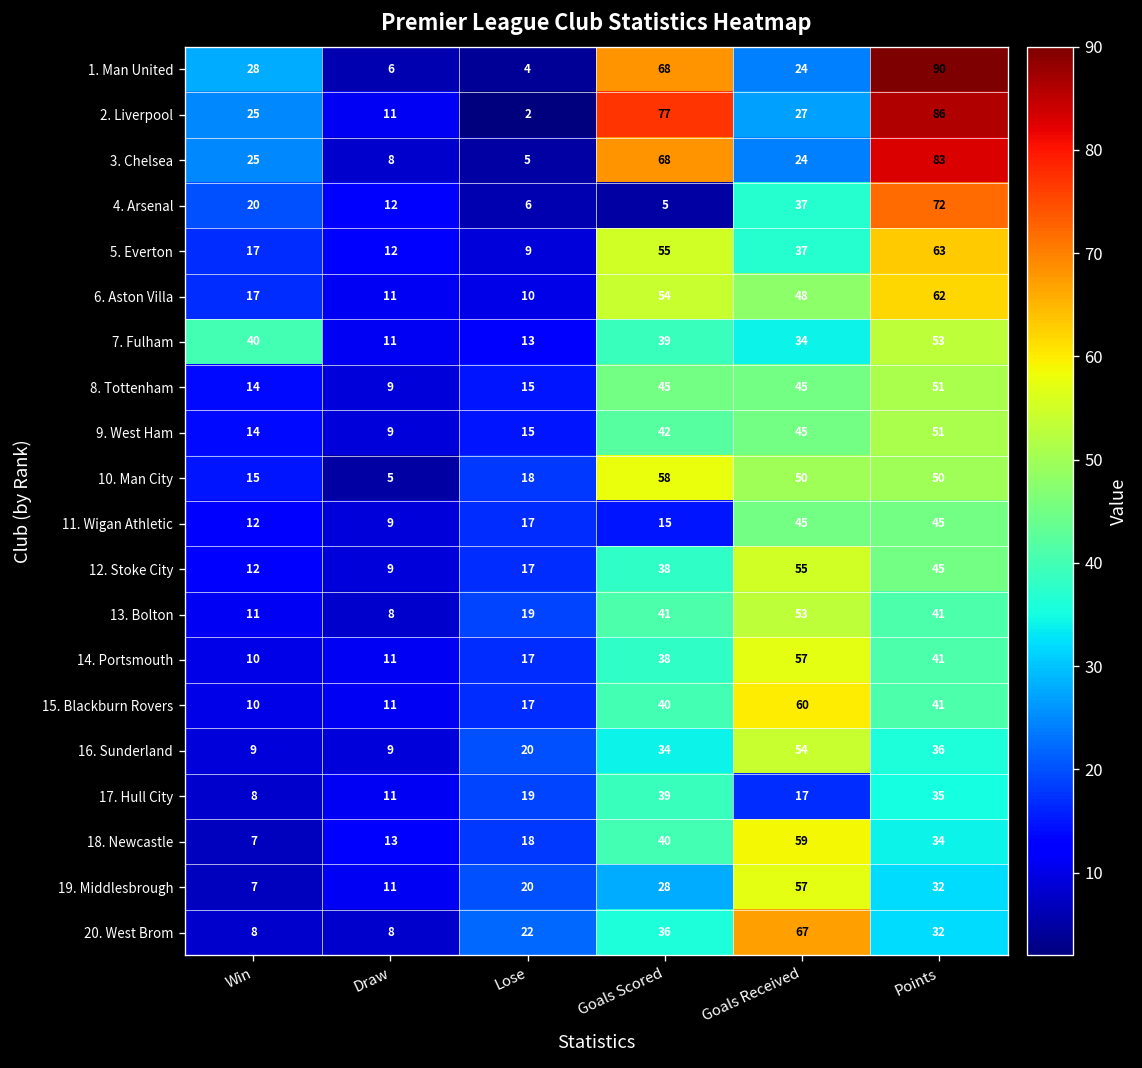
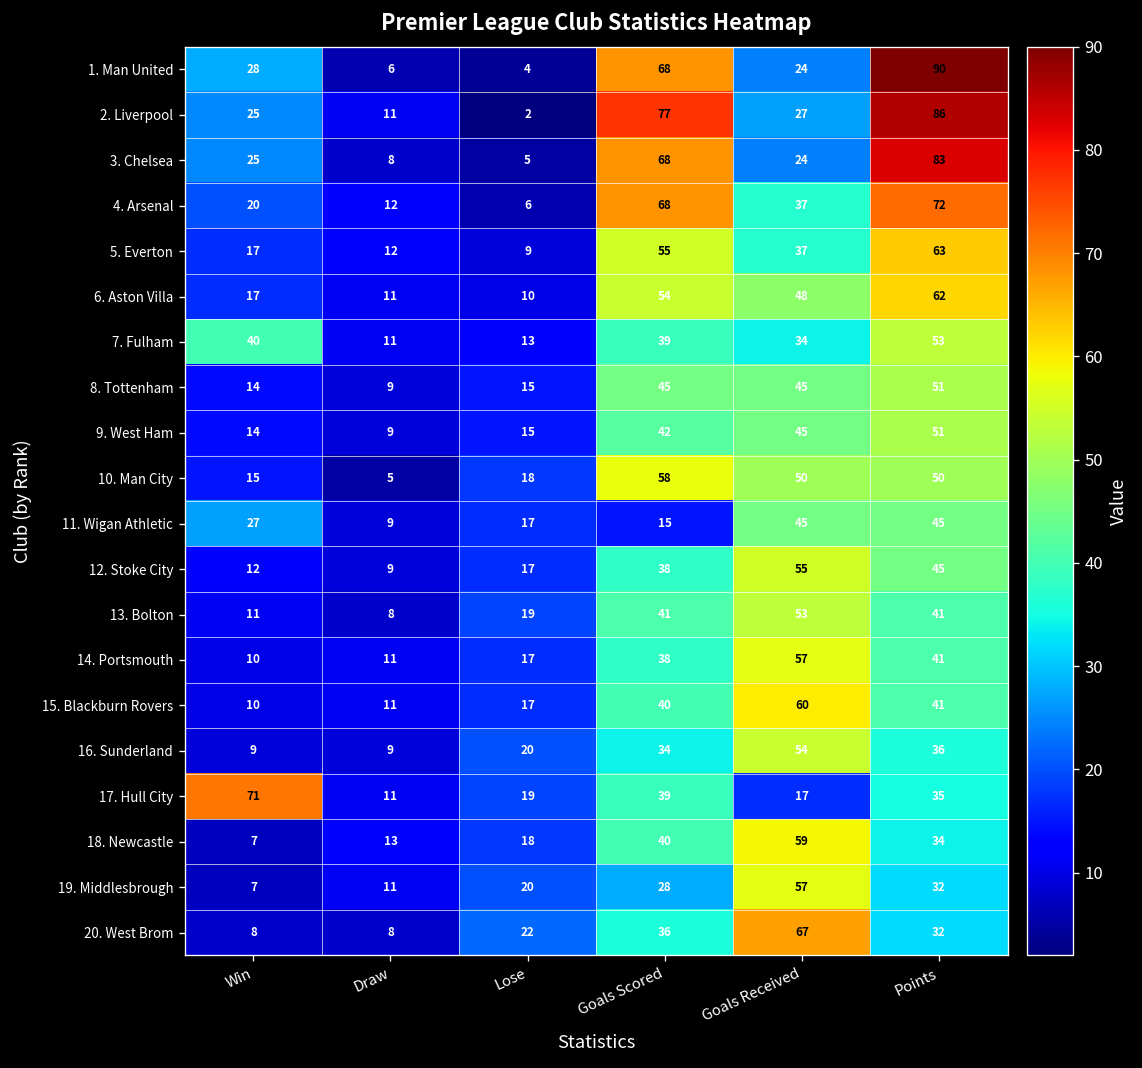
  {
    "1. Man United": {
      "Win": 28,
      "Draw": 6,
      "Lose": 4,
      "Goals Scored": 68,
      "Goals Received": 24,
      "Points": 90
    },
    "2. Liverpool": {
      "Win": 25,
      "Draw": 11,
      "Lose": 2,
      "Goals Scored": 77,
      "Goals Received": 27,
      "Points": 86
    },
    "3. Chelsea": {
      "Win": 25,
      "Draw": 8,
      "Lose": 5,
      "Goals Scored": 68,
      "Goals Received": 24,
      "Points": 83
    },
    "4. Arsenal": {
      "Win": 20,
      "Draw": 12,
      "Lose": 6,
-     "Goals Scored": 5,
+     "Goals Scored": 68,
      "Goals Received": 37,
      "Points": 72
    },
    "5. Everton": {
      "Win": 17,
      "Draw": 12,
      "Lose": 9,
      "Goals Scored": 55,
      "Goals Received": 37,
      "Points": 63
    },
    "6. Aston Villa": {
      "Win": 17,
      "Draw": 11,
      "Lose": 10,
      "Goals Scored": 54,
      "Goals Received": 48,
      "Points": 62
    },
    "7. Fulham": {
      "Win": 40,
      "Draw": 11,
      "Lose": 13,
      "Goals Scored": 39,
      "Goals Received": 34,
      "Points": 53
    },
    "8. Tottenham": {
      "Win": 14,
      "Draw": 9,
      "Lose": 15,
      "Goals Scored": 45,
      "Goals Received": 45,
      "Points": 51
    },
    "9. West Ham": {
      "Win": 14,
      "Draw": 9,
      "Lose": 15,
      "Goals Scored": 42,
      "Goals Received": 45,
      "Points": 51
    },
    "10. Man City": {
      "Win": 15,
      "Draw": 5,
      "Lose": 18,
      "Goals Scored": 58,
      "Goals Received": 50,
      "Points": 50
    },
    "11. Wigan Athletic": {
-     "Win": 12,
+     "Win": 27,
      "Draw": 9,
      "Lose": 17,
      "Goals Scored": 15,
      "Goals Received": 45,
      "Points": 45
    },
    "12. Stoke City": {
      "Win": 12,
      "Draw": 9,
      "Lose": 17,
      "Goals Scored": 38,
      "Goals Received": 55,
      "Points": 45
    },
    "13. Bolton": {
      "Win": 11,
      "Draw": 8,
      "Lose": 19,
      "Goals Scored": 41,
      "Goals Received": 53,
      "Points": 41
    },
    "14. Portsmouth": {
      "Win": 10,
      "Draw": 11,
      "Lose": 17,
      "Goals Scored": 38,
      "Goals Received": 57,
      "Points": 41
    },
    "15. Blackburn Rovers": {
      "Win": 10,
      "Draw": 11,
      "Lose": 17,
      "Goals Scored": 40,
      "Goals Received": 60,
      "Points": 41
    },
    "16. Sunderland": {
      "Win": 9,
      "Draw": 9,
      "Lose": 20,
      "Goals Scored": 34,
      "Goals Received": 54,
      "Points": 36
    },
    "17. Hull City": {
-     "Win": 8,
+     "Win": 71,
      "Draw": 11,
      "Lose": 19,
      "Goals Scored": 39,
      "Goals Received": 17,
      "Points": 35
    },
    "18. Newcastle": {
      "Win": 7,
      "Draw": 13,
      "Lose": 18,
      "Goals Scored": 40,
      "Goals Received": 59,
      "Points": 34
    },
    "19. Middlesbrough": {
      "Win": 7,
      "Draw": 11,
      "Lose": 20,
      "Goals Scored": 28,
      "Goals Received": 57,
      "Points": 32
    },
    "20. West Brom": {
      "Win": 8,
      "Draw": 8,
      "Lose": 22,
      "Goals Scored": 36,
      "Goals Received": 67,
      "Points": 32
    }
  }
